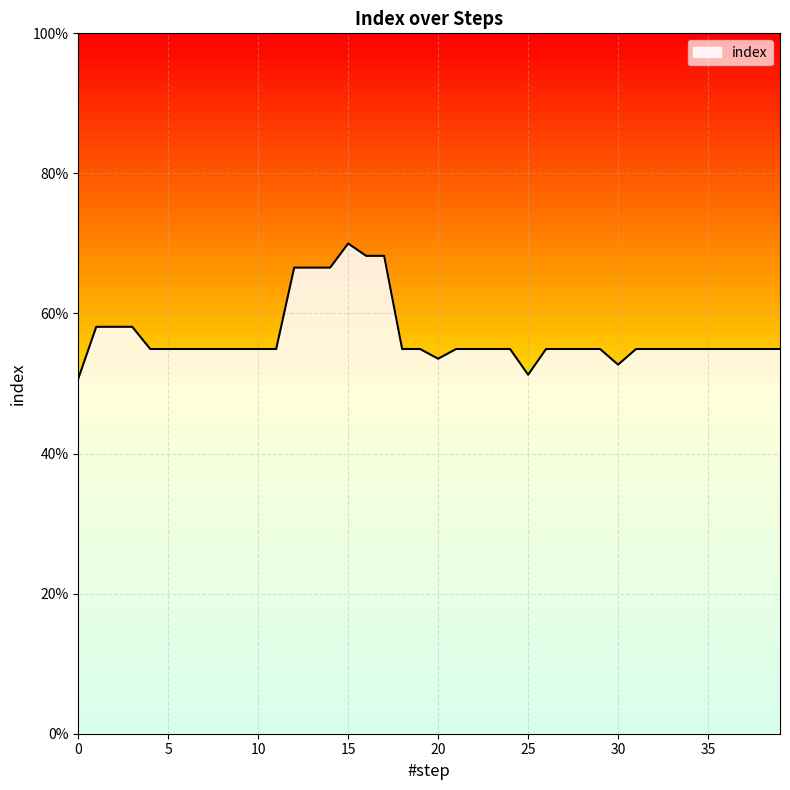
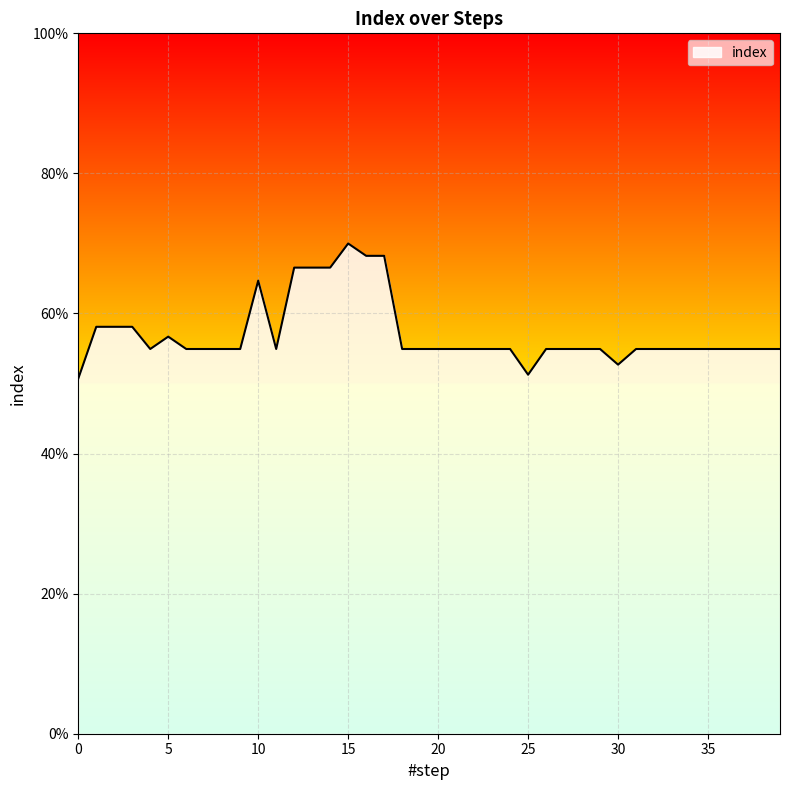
  {
    "0": "51%",
-   "5": "55%",
-   "10": "55%",
+   "5": "57%",
+   "10": "65%",
    "15": "70%",
-   "20": "54%",
+   "20": "55%",
    "25": "51%",
    "30": "53%",
    "35": "55%"
  }
